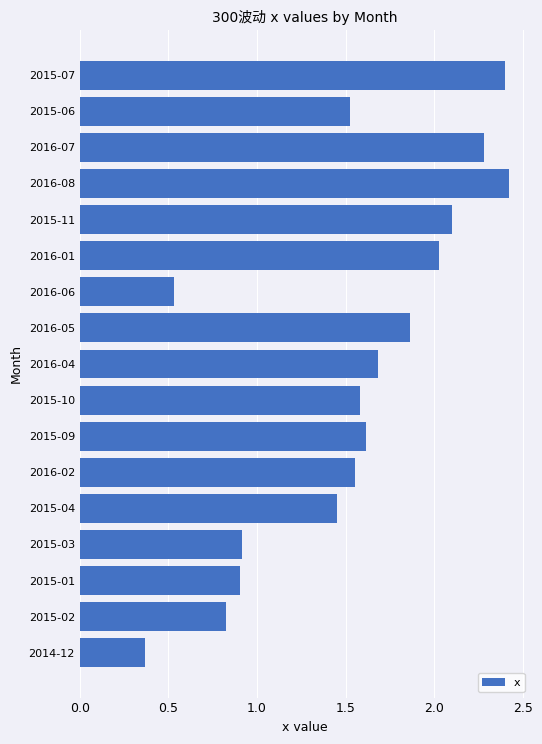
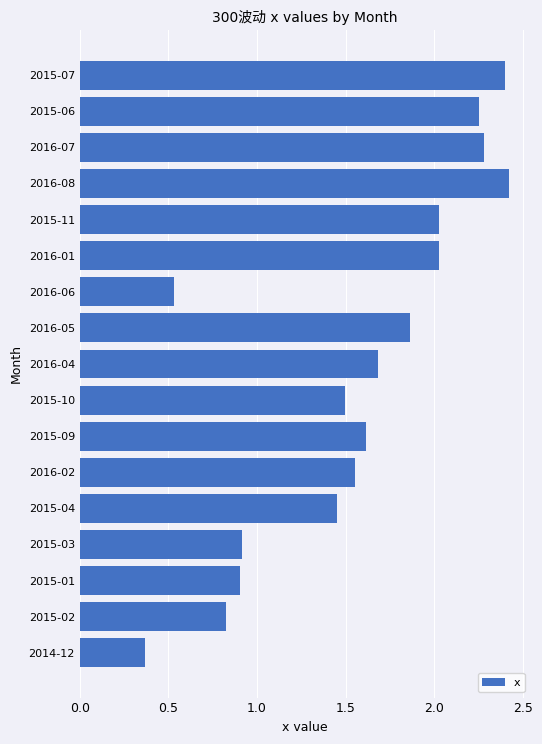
  {
    "2015-07": 2.40,
-   "2015-06": 1.52,
+   "2015-06": 2.26,
    "2016-07": 2.28,
    "2016-08": 2.42,
-   "2015-11": 2.10,
+   "2015-11": 2.03,
    "2016-01": 2.03,
    "2016-06": 0.53,
    "2016-05": 1.87,
    "2016-04": 1.69,
-   "2015-10": 1.58,
+   "2015-10": 1.50,
    "2015-09": 1.61,
    "2016-02": 1.55,
    "2015-04": 1.45,
    "2015-03": 0.92,
    "2015-01": 0.90,
    "2015-02": 0.83,
    "2014-12": 0.37
  }
